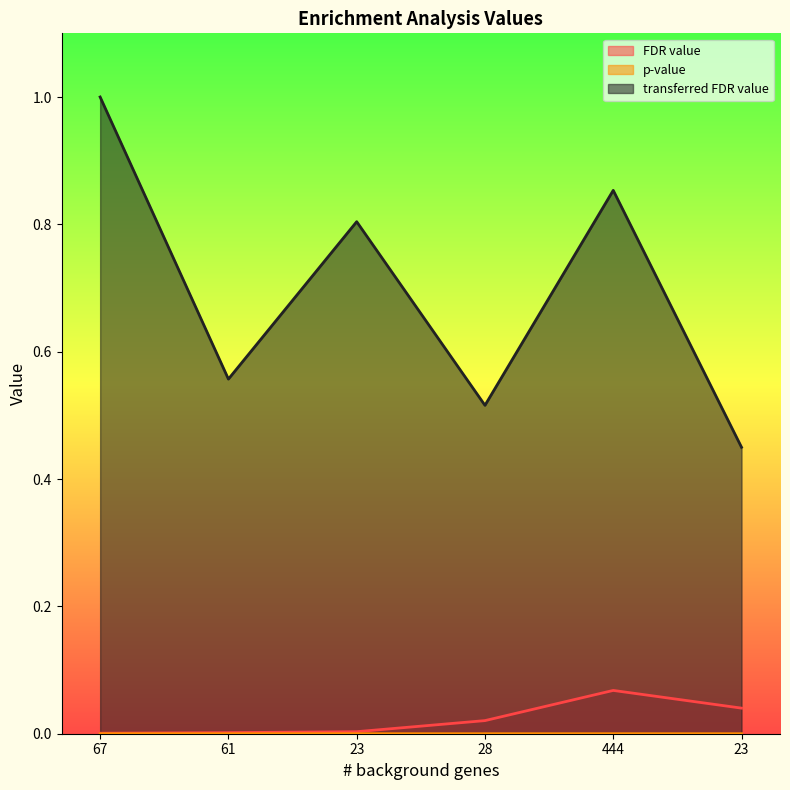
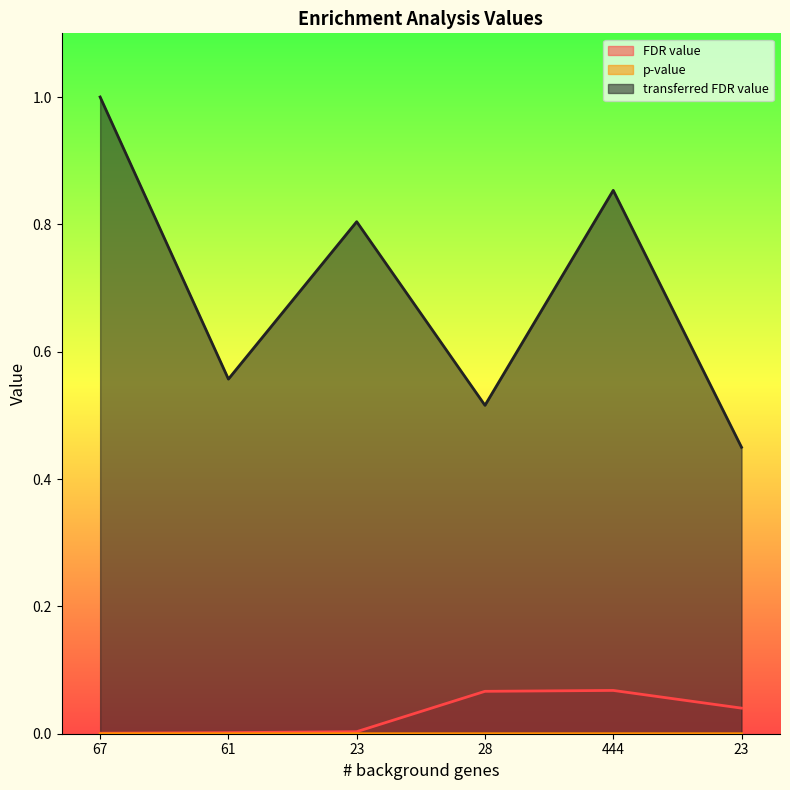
  {
    "FDR value": {
-     "28": 0.02,
+     "28": 0.07,
      "444": 0.07
    },
    "p-value": {
      "28": 0.00,
      "444": 0.00
    },
    "transferred FDR value": {
      "67": 1.00,
      "61": 0.56,
      "28": 0.52,
      "444": 0.85
    }
  }
